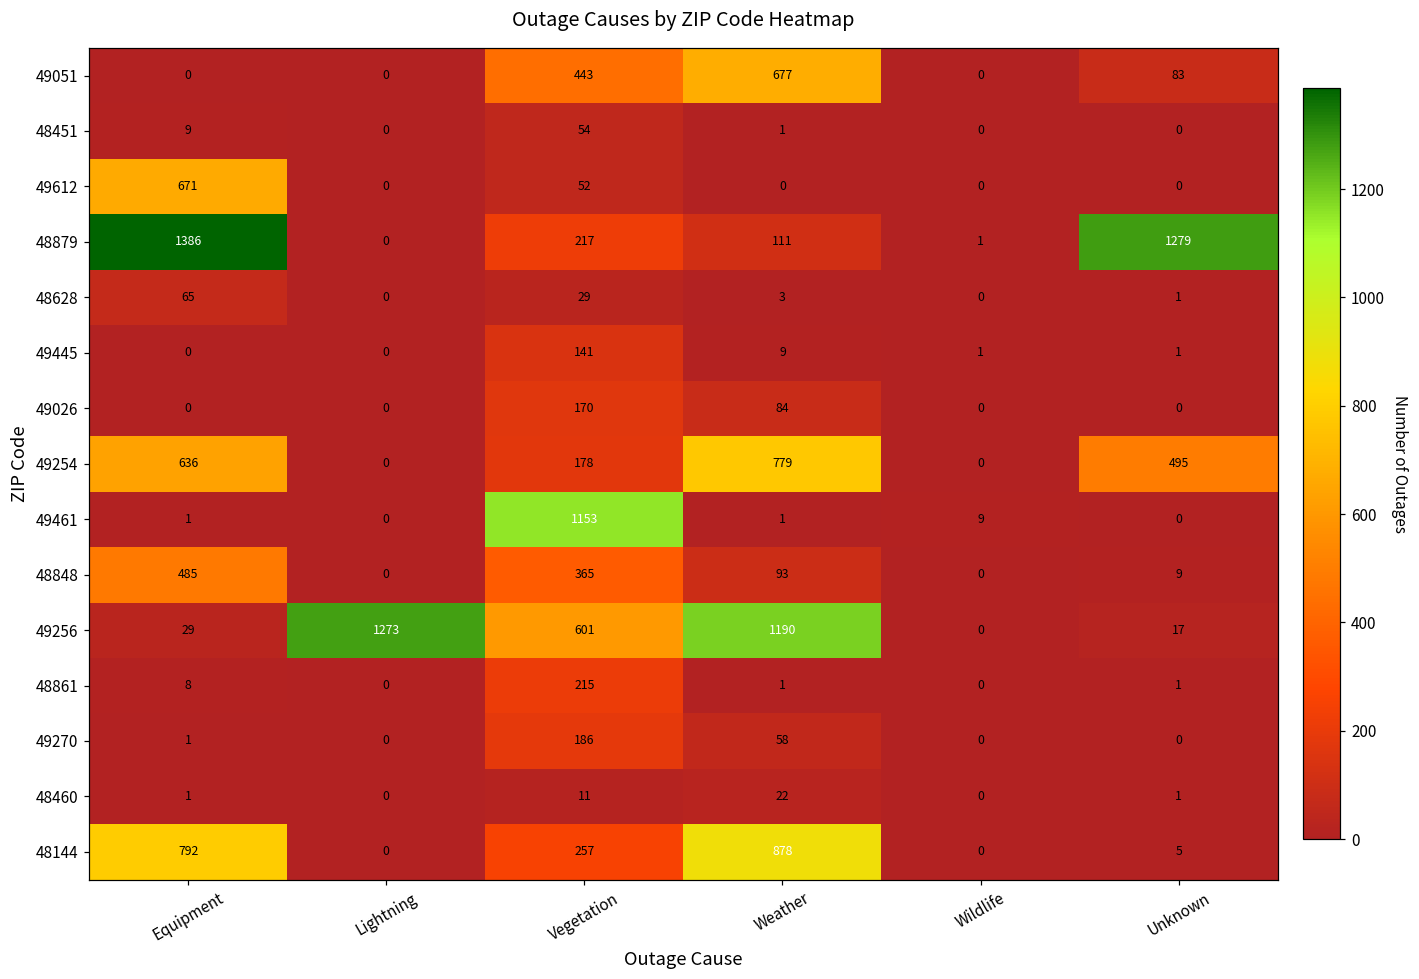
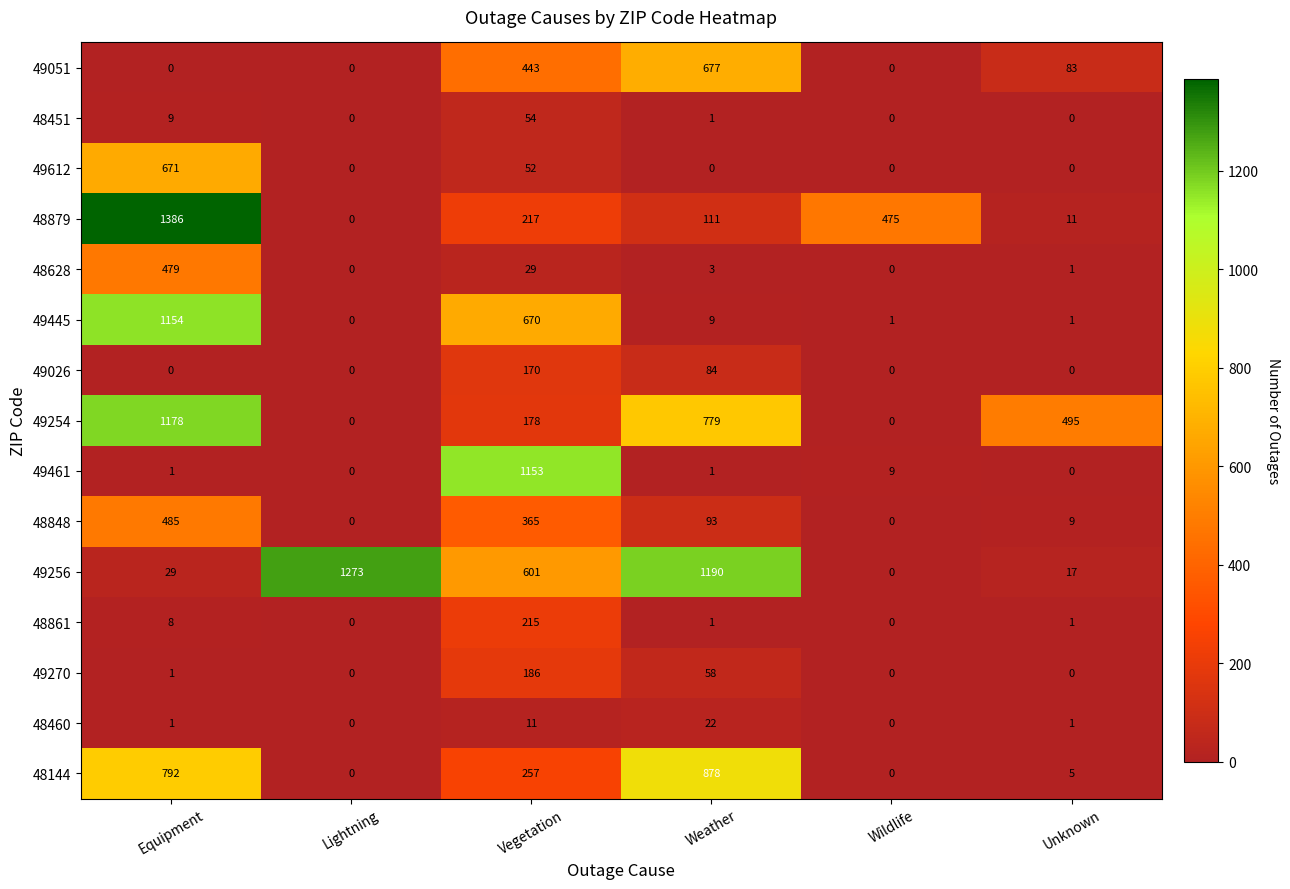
  {
    "49051": {
      "Equipment": 0,
      "Lightning": 0,
      "Vegetation": 443,
      "Weather": 677,
      "Wildlife": 0,
      "Unknown": 83
    },
    "48451": {
      "Equipment": 9,
      "Lightning": 0,
      "Vegetation": 54,
      "Weather": 1,
      "Wildlife": 0,
      "Unknown": 0
    },
    "49612": {
      "Equipment": 671,
      "Lightning": 0,
      "Vegetation": 52,
      "Weather": 0,
      "Wildlife": 0,
      "Unknown": 0
    },
    "48879": {
      "Equipment": 1386,
      "Lightning": 0,
      "Vegetation": 217,
      "Weather": 111,
-     "Wildlife": 1,
-     "Unknown": 1279
+     "Wildlife": 475,
+     "Unknown": 11
    },
    "48628": {
-     "Equipment": 65,
+     "Equipment": 479,
      "Lightning": 0,
      "Vegetation": 29,
      "Weather": 3,
      "Wildlife": 0,
      "Unknown": 1
    },
    "49445": {
-     "Equipment": 0,
+     "Equipment": 1154,
      "Lightning": 0,
-     "Vegetation": 141,
+     "Vegetation": 670,
      "Weather": 9,
      "Wildlife": 1,
      "Unknown": 1
    },
    "49026": {
      "Equipment": 0,
      "Lightning": 0,
      "Vegetation": 170,
      "Weather": 84,
      "Wildlife": 0,
      "Unknown": 0
    },
    "49254": {
-     "Equipment": 636,
+     "Equipment": 1178,
      "Lightning": 0,
      "Vegetation": 178,
      "Weather": 779,
      "Wildlife": 0,
      "Unknown": 495
    },
    "49461": {
      "Equipment": 1,
      "Lightning": 0,
      "Vegetation": 1153,
      "Weather": 1,
      "Wildlife": 9,
      "Unknown": 0
    },
    "48848": {
      "Equipment": 485,
      "Lightning": 0,
      "Vegetation": 365,
      "Weather": 93,
      "Wildlife": 0,
      "Unknown": 9
    },
    "49256": {
      "Equipment": 29,
      "Lightning": 1273,
      "Vegetation": 601,
      "Weather": 1190,
      "Wildlife": 0,
      "Unknown": 17
    },
    "48861": {
      "Equipment": 8,
      "Lightning": 0,
      "Vegetation": 215,
      "Weather": 1,
      "Wildlife": 0,
      "Unknown": 1
    },
    "49270": {
      "Equipment": 1,
      "Lightning": 0,
      "Vegetation": 186,
      "Weather": 58,
      "Wildlife": 0,
      "Unknown": 0
    },
    "48460": {
      "Equipment": 1,
      "Lightning": 0,
      "Vegetation": 11,
      "Weather": 22,
      "Wildlife": 0,
      "Unknown": 1
    },
    "48144": {
      "Equipment": 792,
      "Lightning": 0,
      "Vegetation": 257,
      "Weather": 878,
      "Wildlife": 0,
      "Unknown": 5
    }
  }
